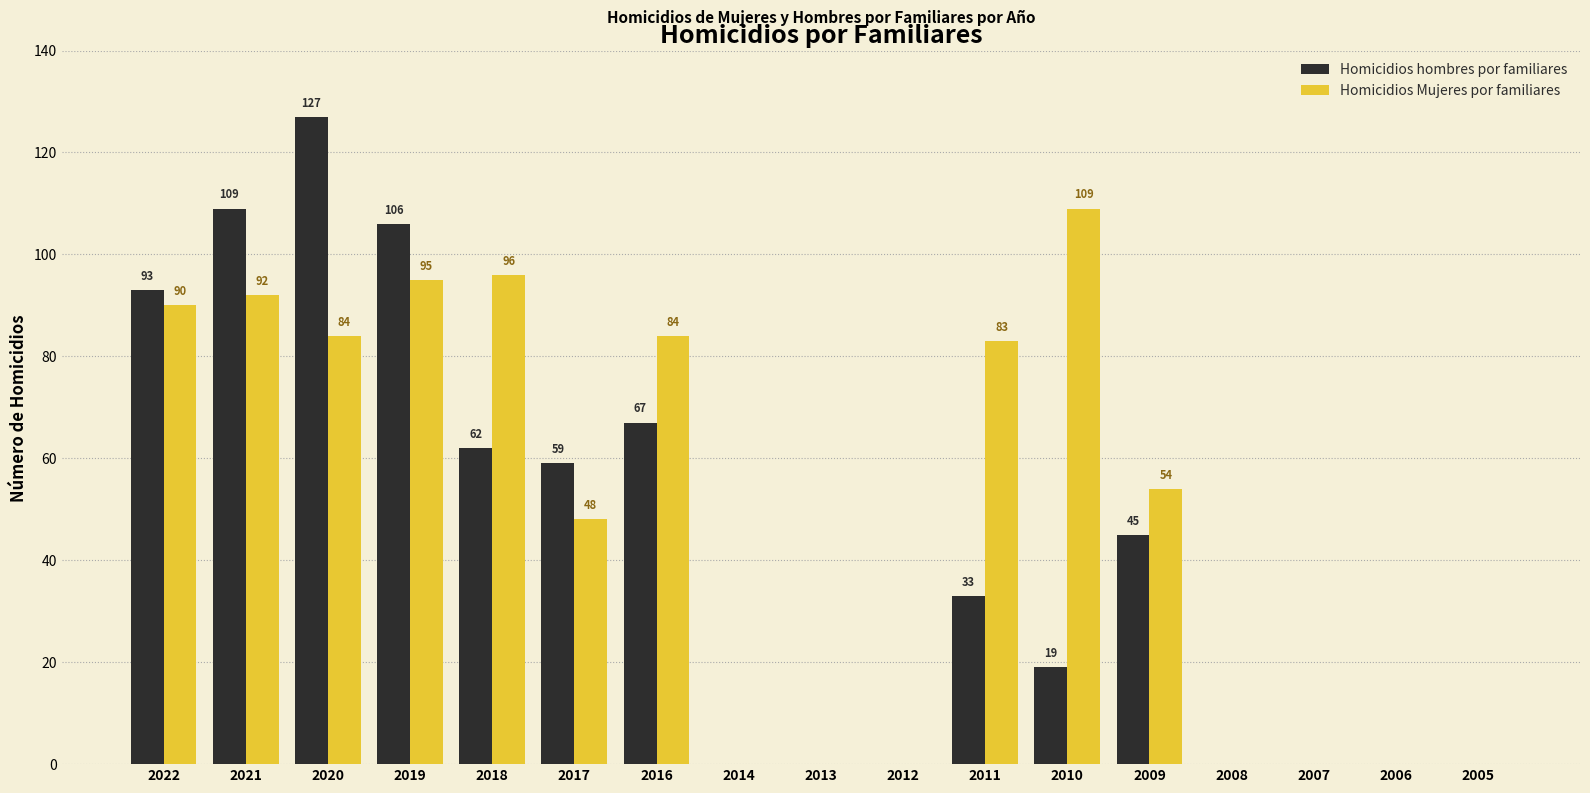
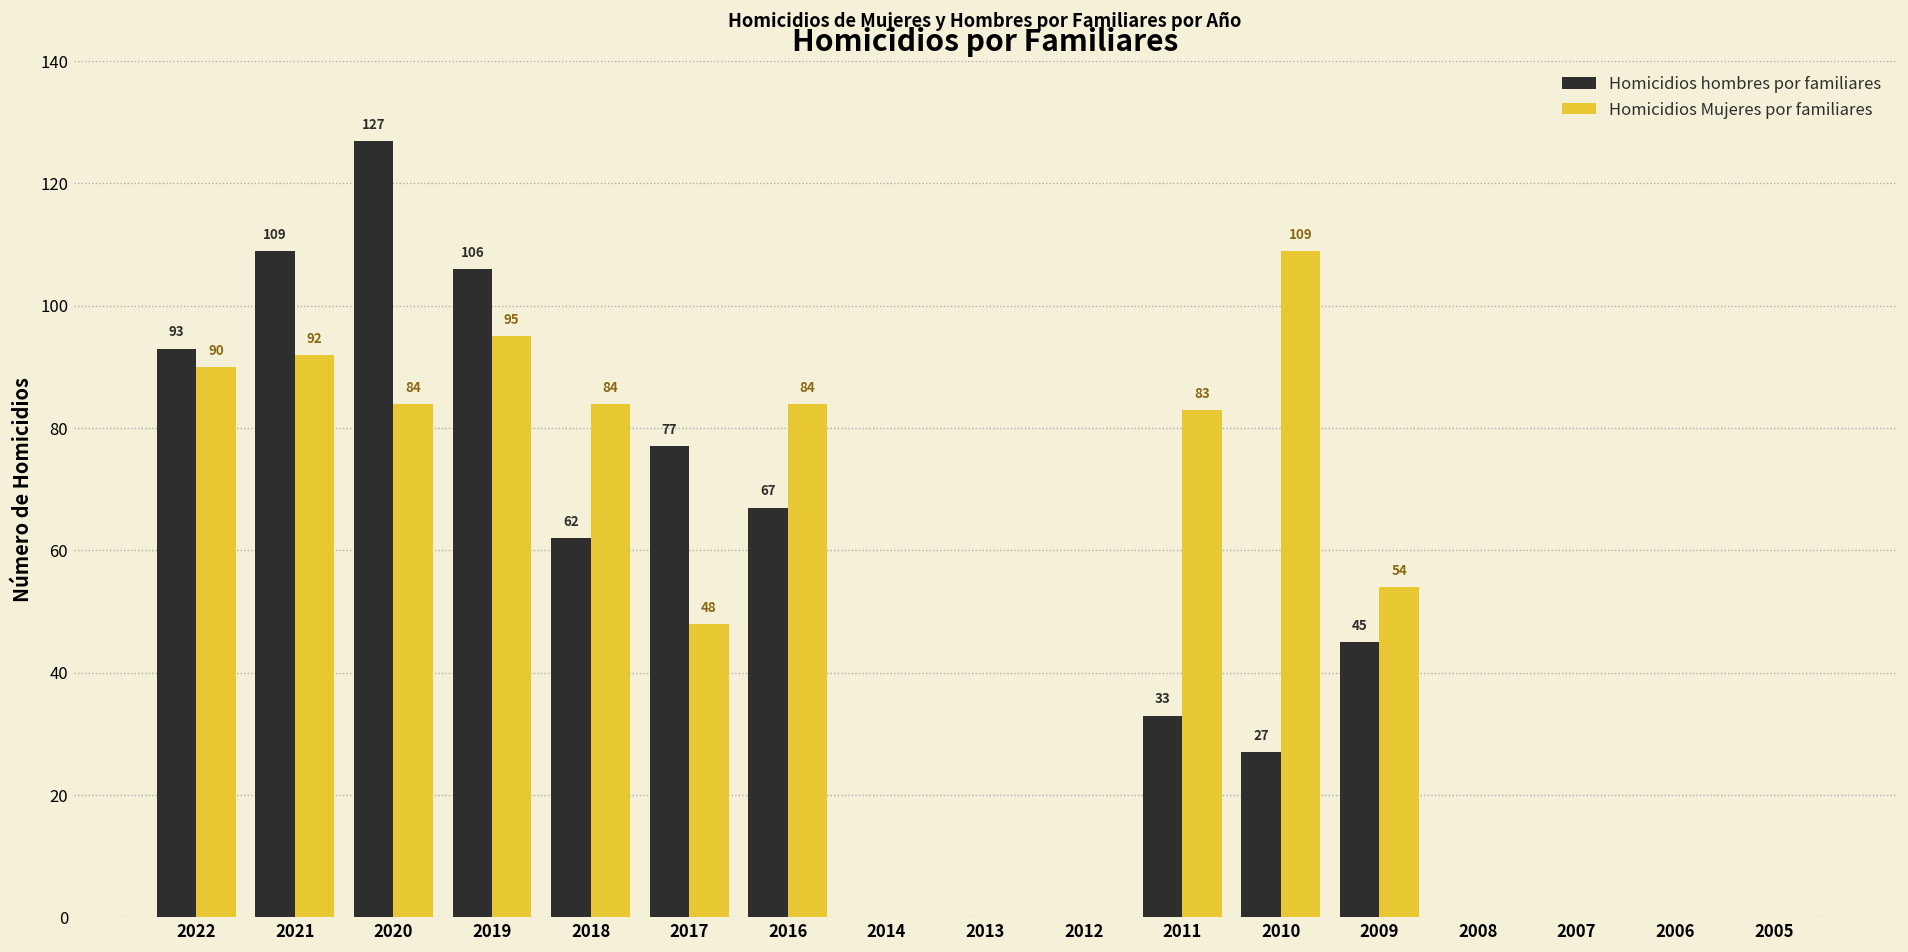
  {
    "Homicidios hombres por familiares": {
      "2022": 93,
      "2021": 109,
      "2020": 127,
      "2019": 106,
      "2018": 62,
-     "2017": 59,
+     "2017": 77,
      "2016": 67,
      "2011": 33,
-     "2010": 19,
+     "2010": 27,
      "2009": 45
    },
    "Homicidios Mujeres por familiares": {
      "2022": 90,
      "2021": 92,
      "2020": 84,
      "2019": 95,
-     "2018": 96,
+     "2018": 84,
      "2017": 48,
      "2016": 84,
      "2011": 83,
      "2010": 109,
      "2009": 54
    }
  }
